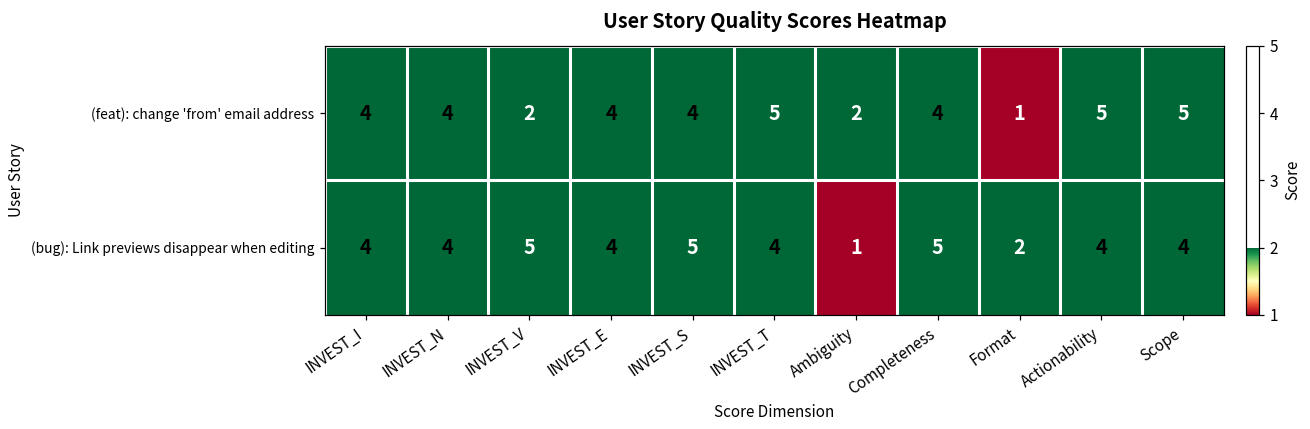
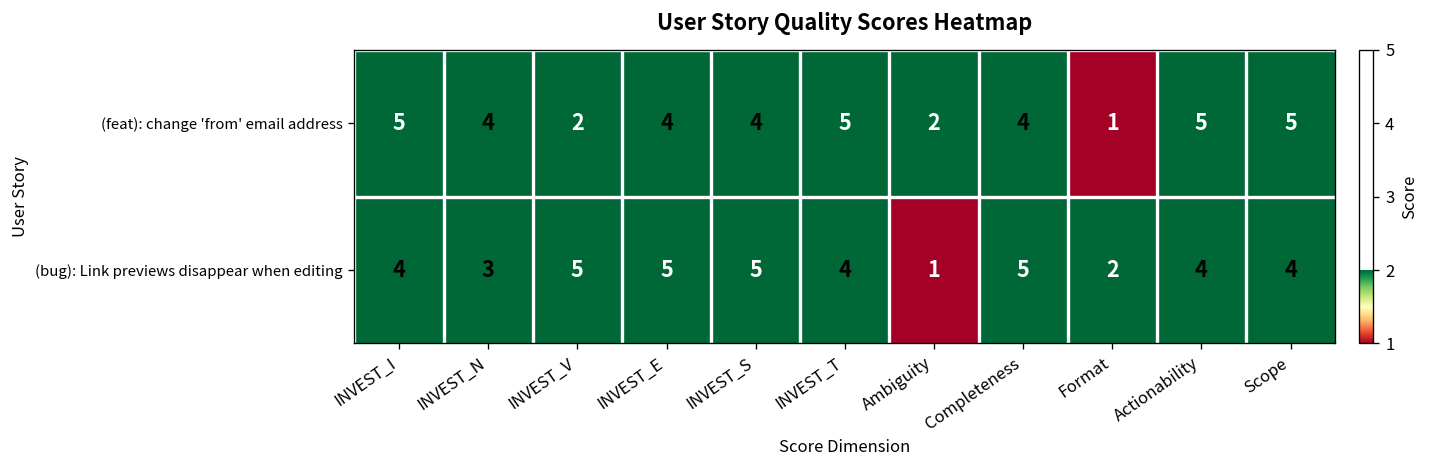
  {
    "(feat): change 'from' email address": {
-     "INVEST_I": 4,
+     "INVEST_I": 5,
      "INVEST_N": 4,
      "INVEST_V": 2,
      "INVEST_E": 4,
      "INVEST_S": 4,
      "INVEST_T": 5,
      "Ambiguity": 2,
      "Completeness": 4,
      "Format": 1,
      "Actionability": 5,
      "Scope": 5
    },
    "(bug): Link previews disappear when editing": {
      "INVEST_I": 4,
-     "INVEST_N": 4,
+     "INVEST_N": 3,
      "INVEST_V": 5,
-     "INVEST_E": 4,
+     "INVEST_E": 5,
      "INVEST_S": 5,
      "INVEST_T": 4,
      "Ambiguity": 1,
      "Completeness": 5,
      "Format": 2,
      "Actionability": 4,
      "Scope": 4
    }
  }
